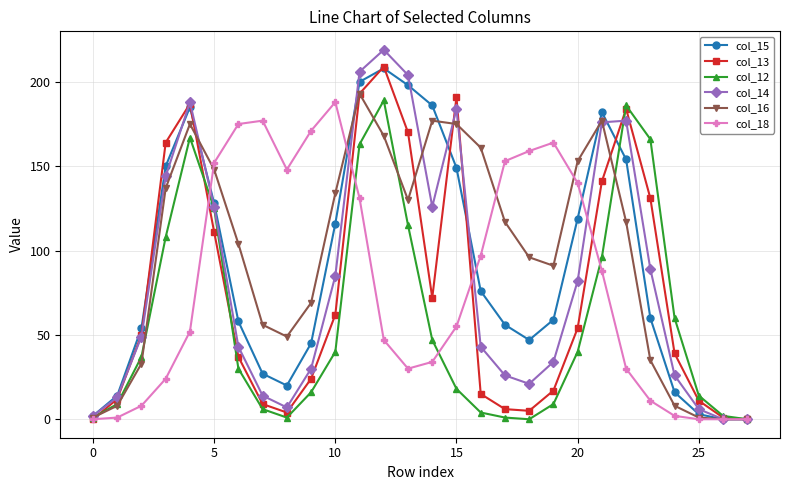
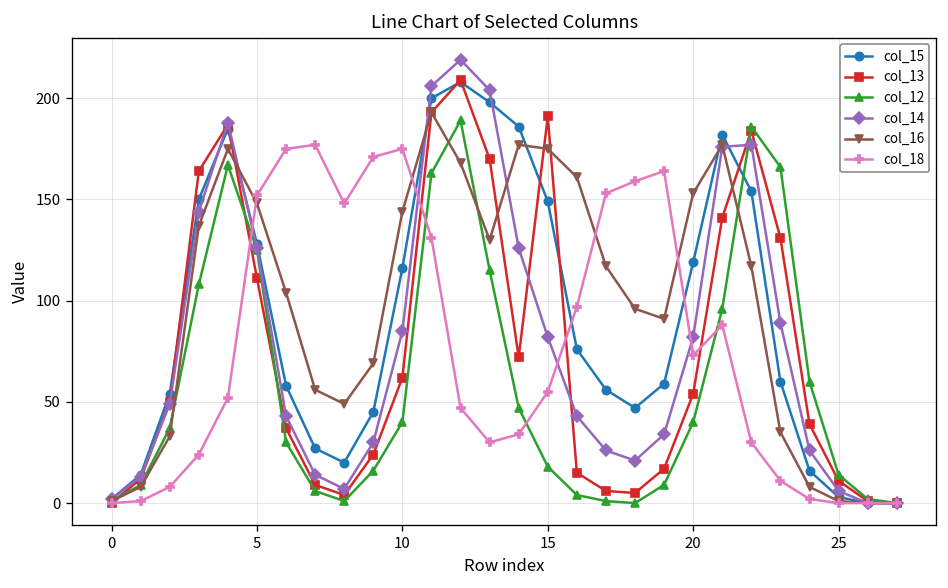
  {
    "col_15": {
      "5": 128,
      "10": 116,
      "15": 149,
      "20": 119,
      "25": 3
    },
    "col_13": {
      "5": 111,
      "10": 62,
      "15": 191,
      "20": 54,
      "25": 11
    },
    "col_12": {
      "10": 40,
      "15": 18,
      "20": 40,
      "25": 14
    },
    "col_14": {
      "10": 85,
-     "15": 184,
+     "15": 82,
      "20": 82,
      "25": 6
    },
    "col_16": {
      "5": 148,
-     "10": 134,
+     "10": 144,
      "15": 175,
      "20": 153
    },
    "col_18": {
      "5": 152,
-     "10": 188,
+     "10": 175,
      "15": 55,
-     "20": 140
+     "20": 73
    }
  }
